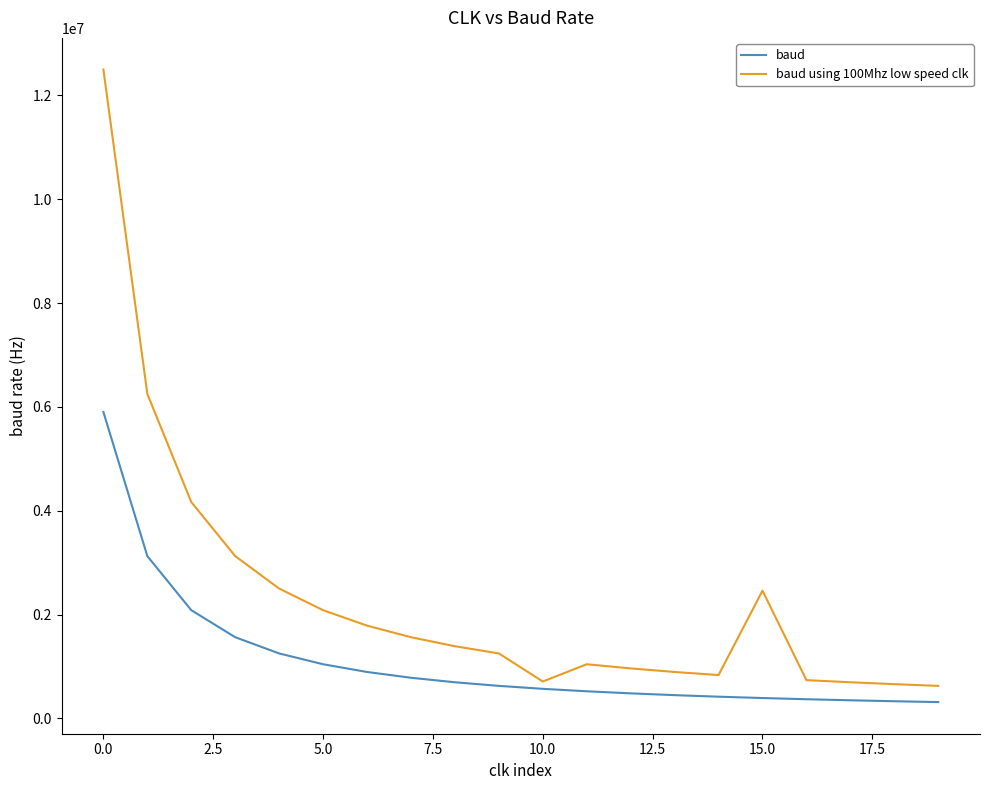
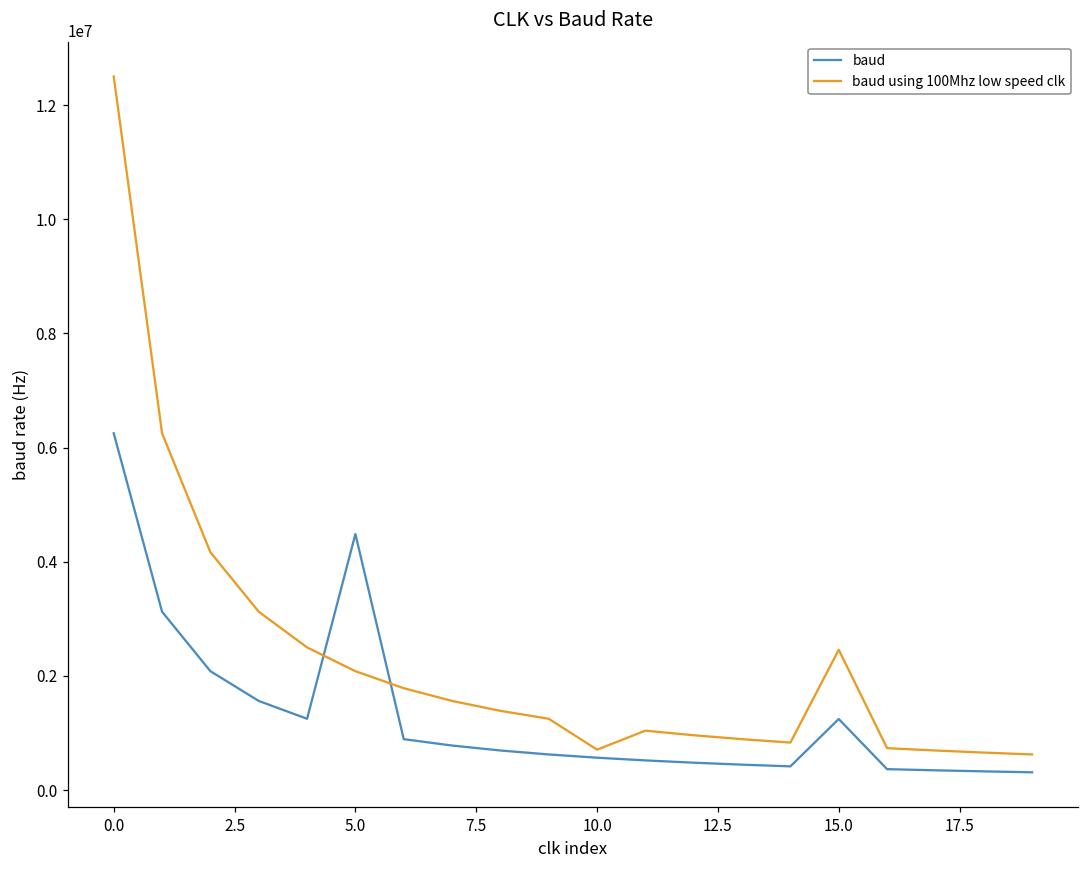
  {
    "baud": {
-     "0.0": 5900000,
-     "5.0": 1000000,
+     "0.0": 6300000,
+     "5.0": 4500000,
      "10.0": 600000,
-     "15.0": 400000
+     "15.0": 1200000
    },
    "baud using 100Mhz low speed clk": {
      "0.0": 12500000,
      "5.0": 2100000,
      "10.0": 700000,
      "15.0": 2500000
    }
  }
